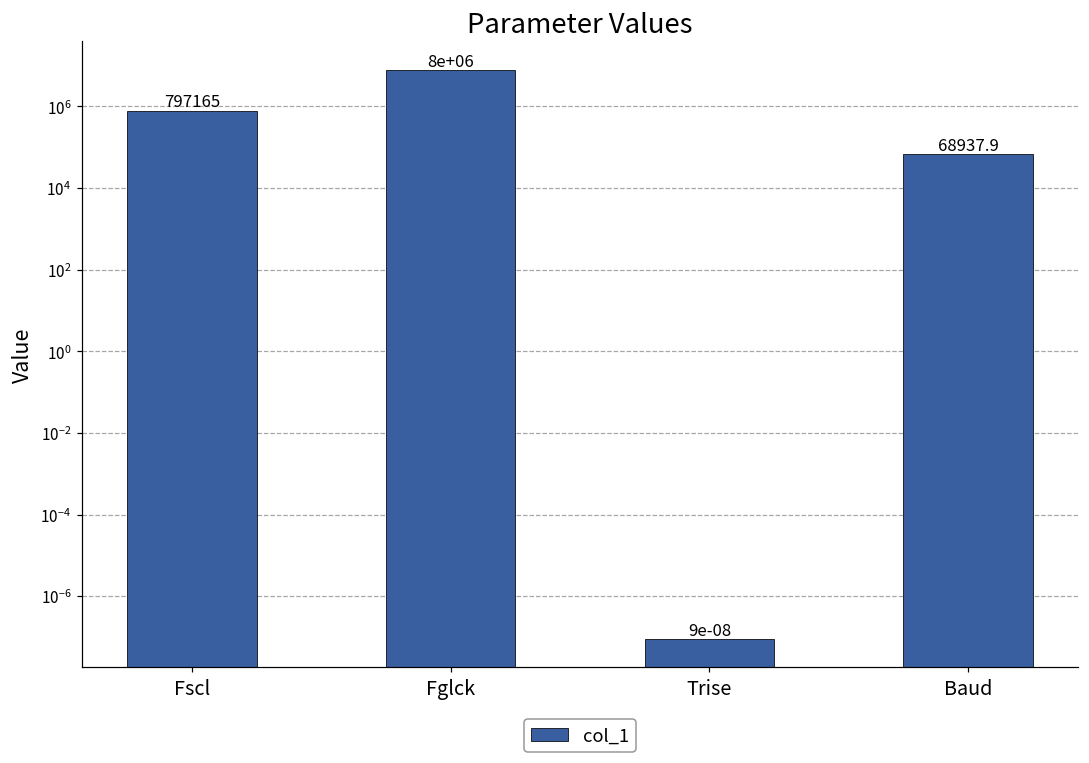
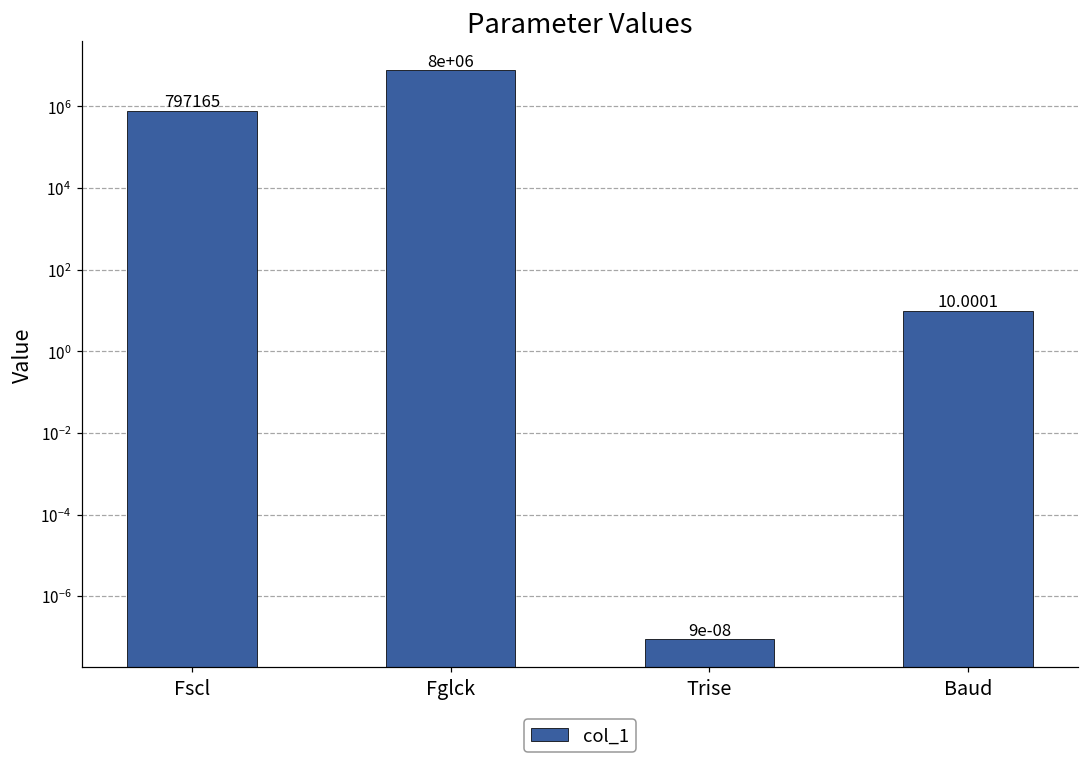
  {
    "Fscl": "797165",
    "Fglck": "8e+06",
    "Trise": "9e-08",
-   "Baud": "68937.9"
+   "Baud": "10.0001"
  }
